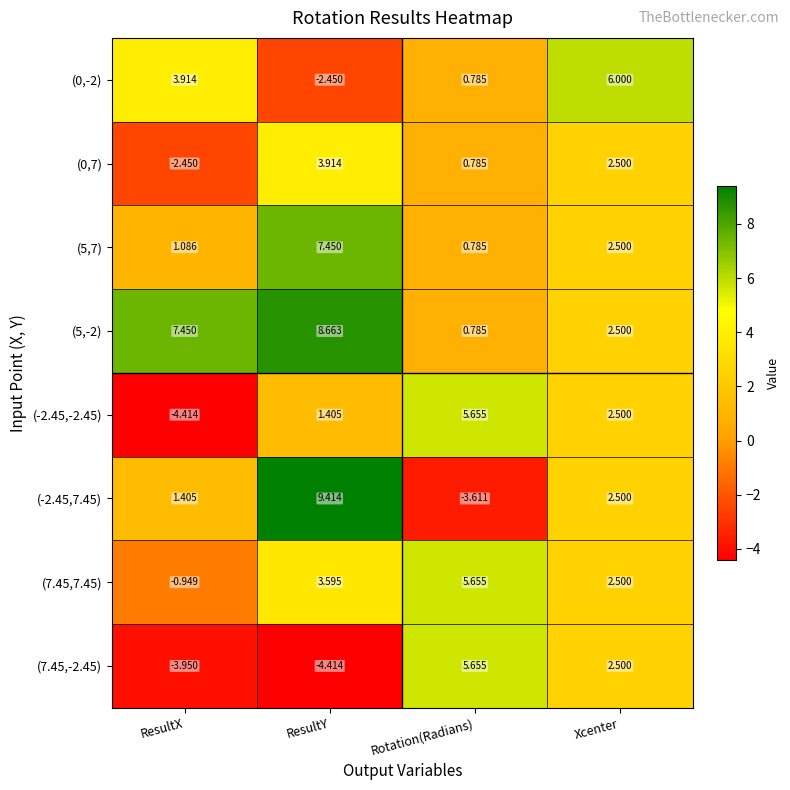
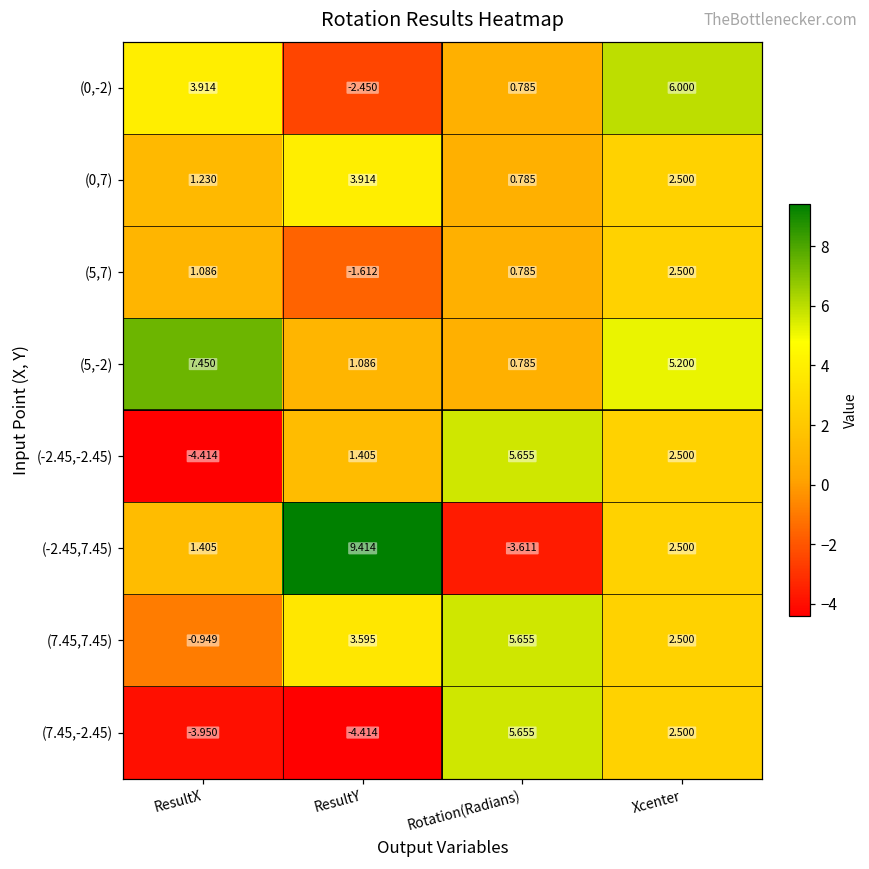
  {
    "(0,7)": {
-     "ResultX": -2.450
+     "ResultX": 1.230
    },
    "(5,7)": {
-     "ResultY": 7.450
+     "ResultY": -1.612
    },
    "(5,-2)": {
-     "ResultY": 8.663,
-     "Xcenter": 2.500
+     "ResultY": 1.086,
+     "Xcenter": 5.200
    }
  }
